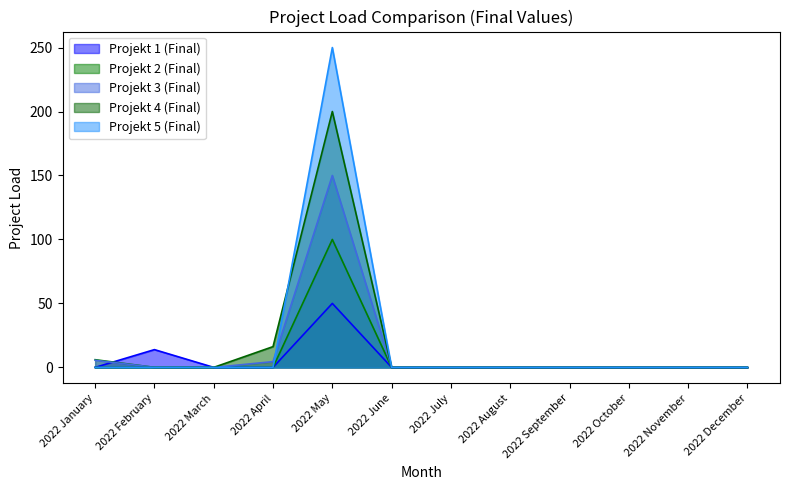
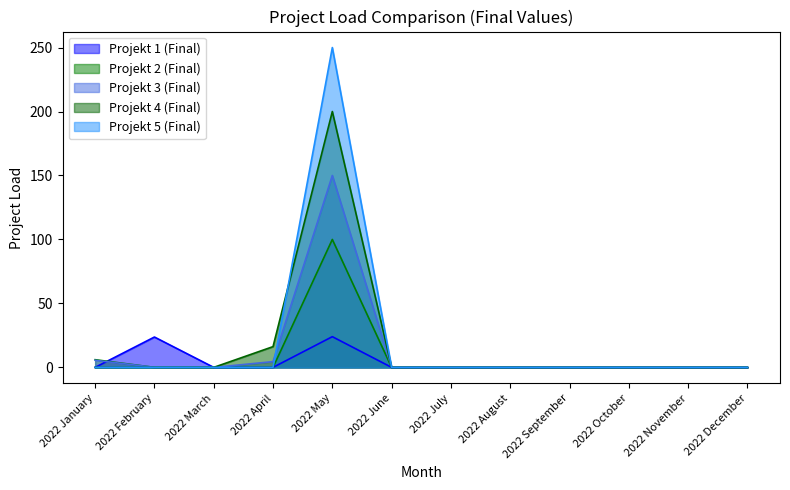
  {
    "Projekt 1 (Final)": {
-     "2022 February": 14,
-     "2022 May": 50
+     "2022 February": 24,
+     "2022 May": 24
    }
  }
